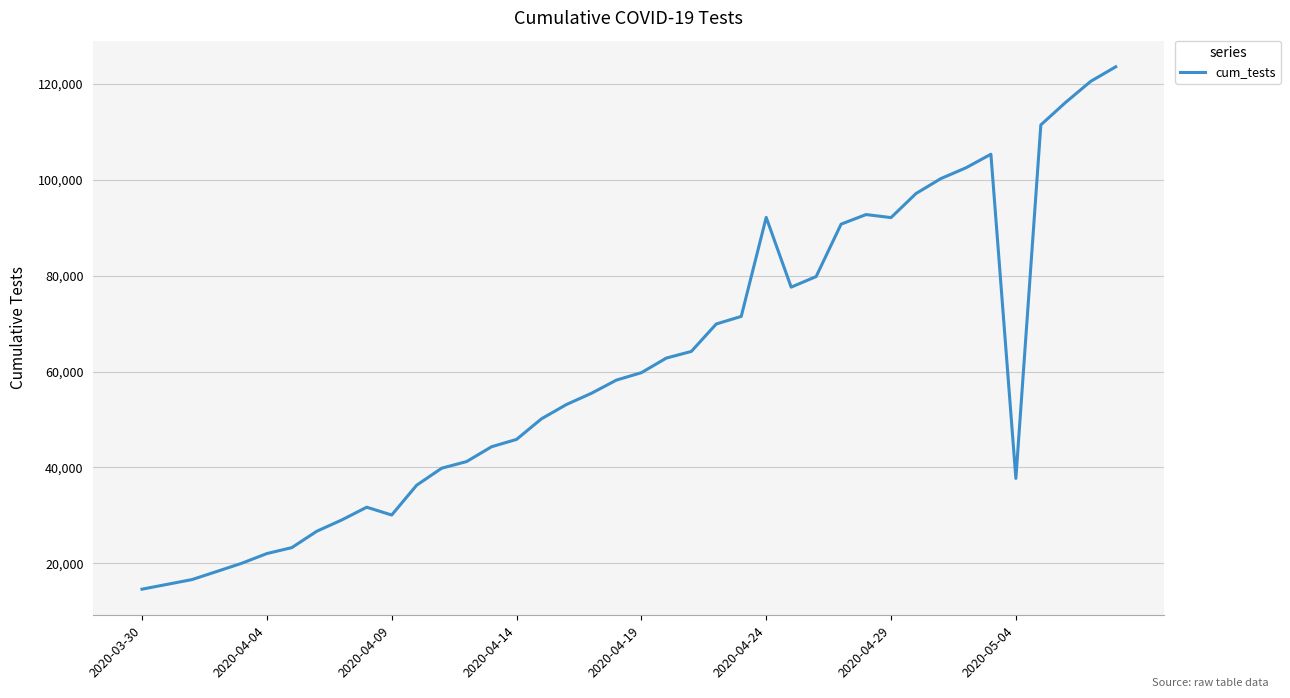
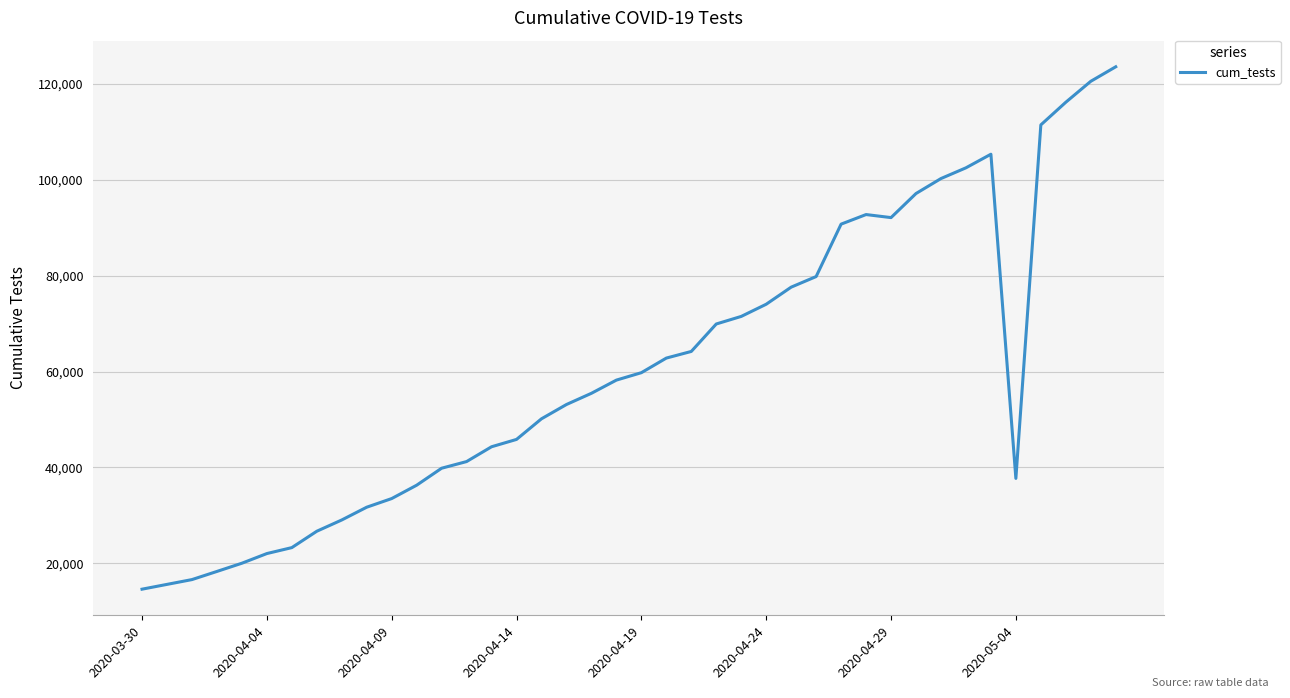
  {
    "2020-03-30": "15,000",
    "2020-04-04": "22,000",
-   "2020-04-09": "30,000",
+   "2020-04-09": "34,000",
    "2020-04-14": "46,000",
    "2020-04-19": "60,000",
-   "2020-04-24": "92,000",
+   "2020-04-24": "74,000",
    "2020-04-29": "92,000",
    "2020-05-04": "38,000"
  }
